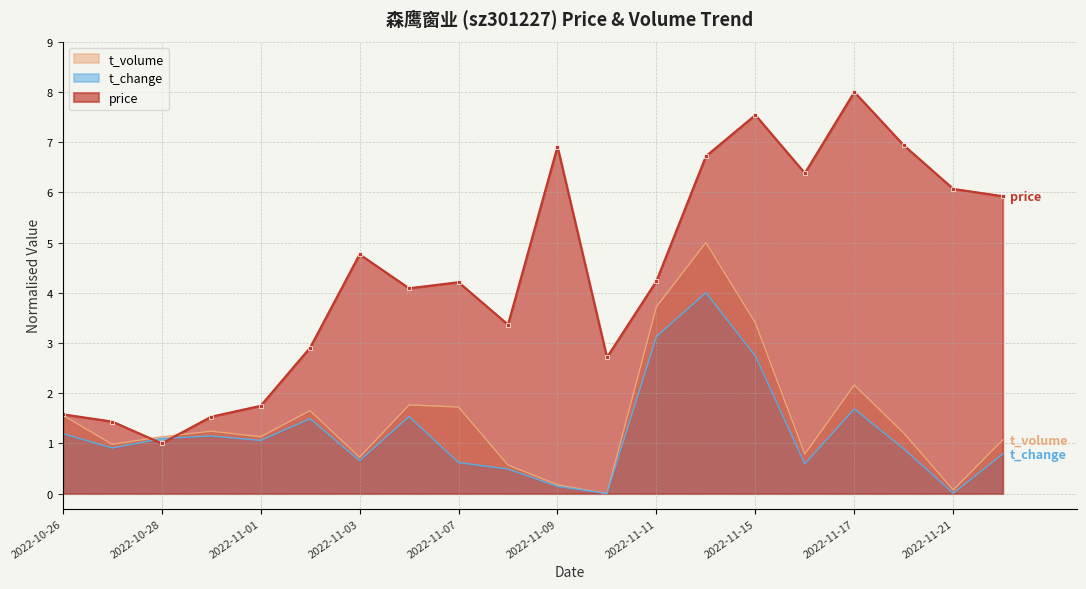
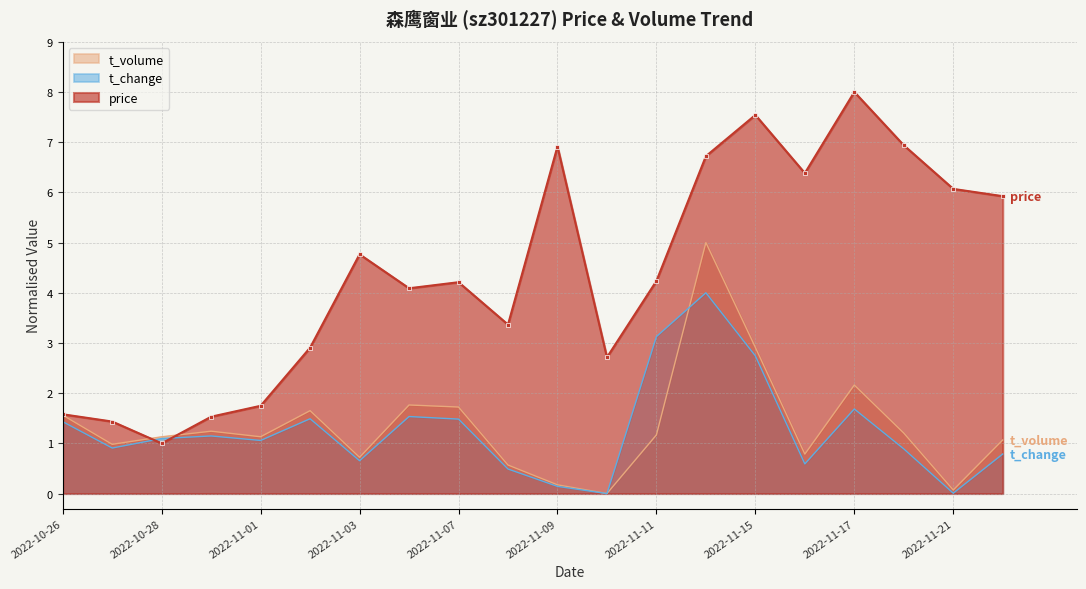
  {
    "t_volume": {
      "2022-11-01": 1.1,
      "2022-11-03": 0.7,
      "2022-11-07": 1.7,
-     "2022-11-11": 3.7,
-     "2022-11-15": 3.4,
+     "2022-11-11": 1.2,
+     "2022-11-15": 2.9,
      "2022-11-17": 2.2,
      "2022-11-21": 0.1
    },
    "t_change": {
-     "2022-10-26": 1.2,
+     "2022-10-26": 1.4,
      "2022-11-01": 1.1,
      "2022-11-03": 0.7,
-     "2022-11-07": 0.6,
+     "2022-11-07": 1.5,
      "2022-11-11": 3.1,
      "2022-11-15": 2.7,
      "2022-11-17": 1.7,
      "2022-11-21": 0.0
    },
    "price": {
      "2022-10-28": 1.0,
      "2022-11-01": 1.7,
      "2022-11-03": 4.8,
      "2022-11-07": 4.2,
      "2022-11-09": 6.9,
      "2022-11-11": 4.2,
      "2022-11-15": 7.5,
      "2022-11-17": 8.0,
      "2022-11-21": 6.1
    }
  }
